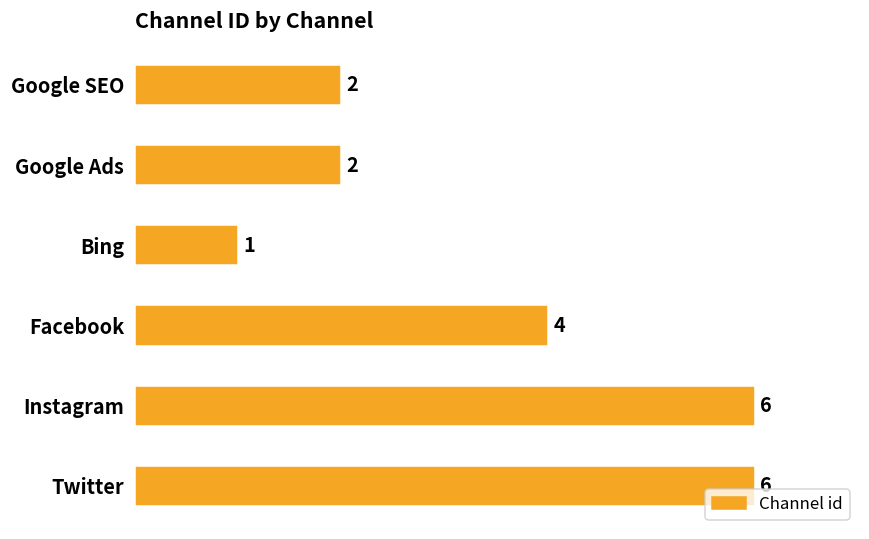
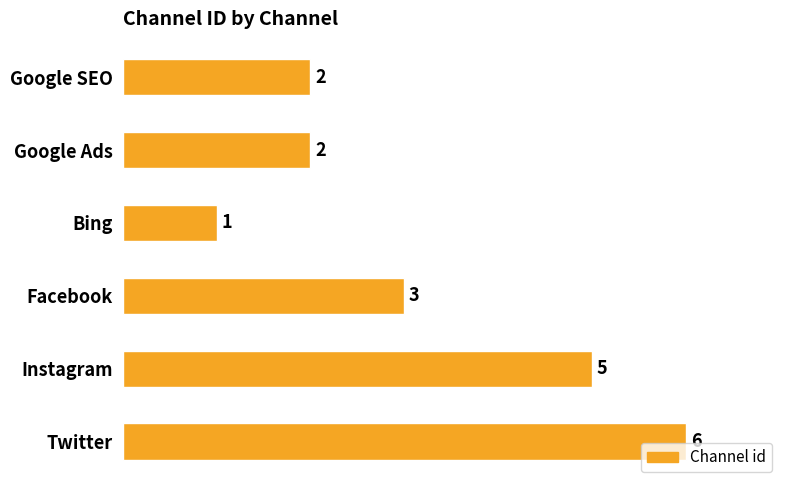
  {
    "Google SEO": 2,
    "Google Ads": 2,
    "Bing": 1,
-   "Facebook": 4,
-   "Instagram": 6
+   "Facebook": 3,
+   "Instagram": 5
  }
